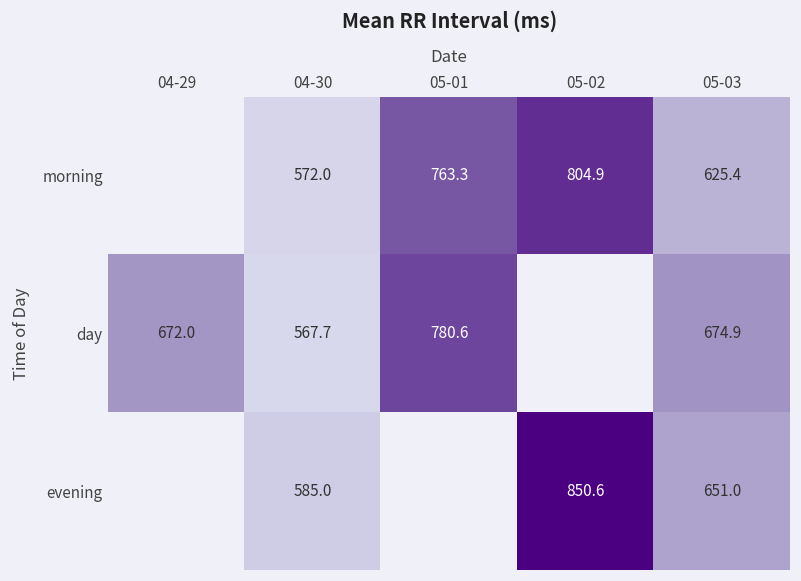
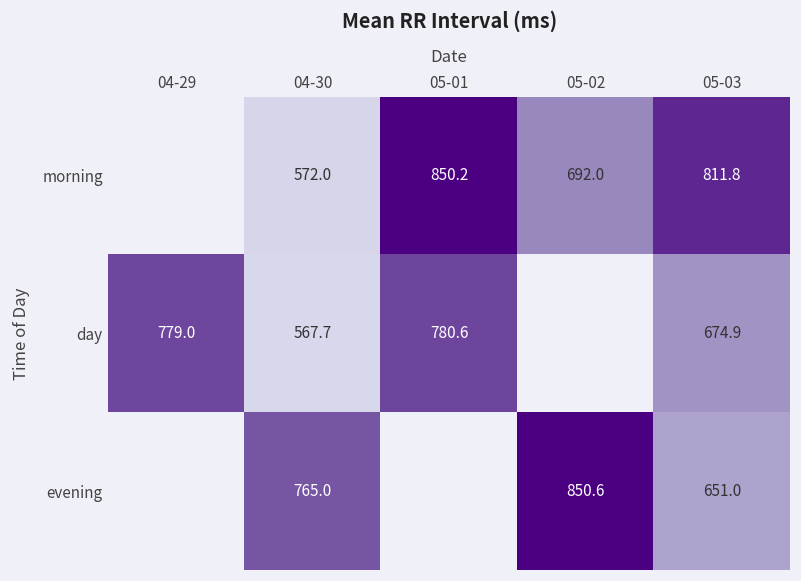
  {
    "morning": {
      "04-30": 572.0,
-     "05-01": 763.3,
-     "05-02": 804.9,
-     "05-03": 625.4
+     "05-01": 850.2,
+     "05-02": 692.0,
+     "05-03": 811.8
    },
    "day": {
-     "04-29": 672.0,
+     "04-29": 779.0,
      "04-30": 567.7,
      "05-01": 780.6,
      "05-03": 674.9
    },
    "evening": {
-     "04-30": 585.0,
+     "04-30": 765.0,
      "05-02": 850.6,
      "05-03": 651.0
    }
  }
